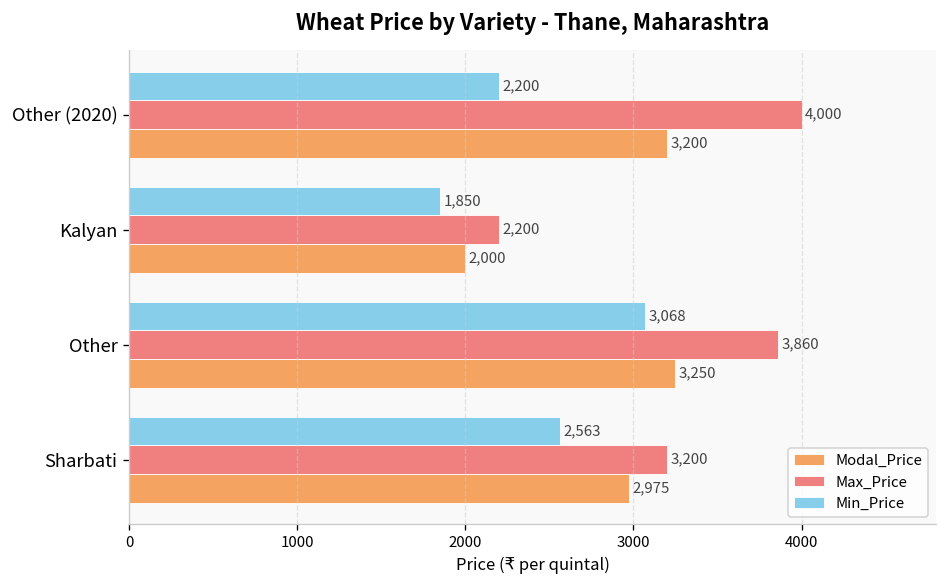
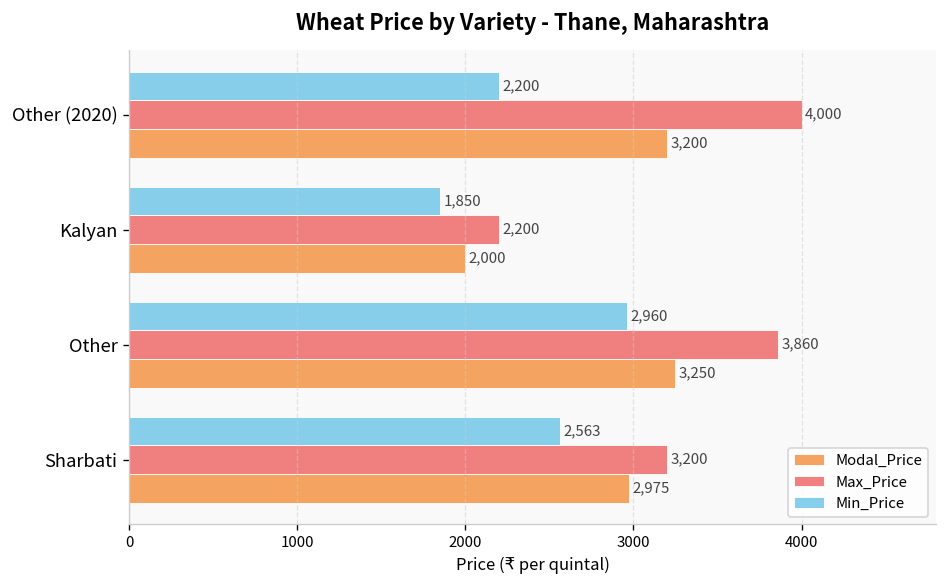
  {
    "Min_Price": {
      "Other (2020)": "2,200",
      "Kalyan": "1,850",
-     "Other": "3,068",
+     "Other": "2,960",
      "Sharbati": "2,563"
    }
  }
